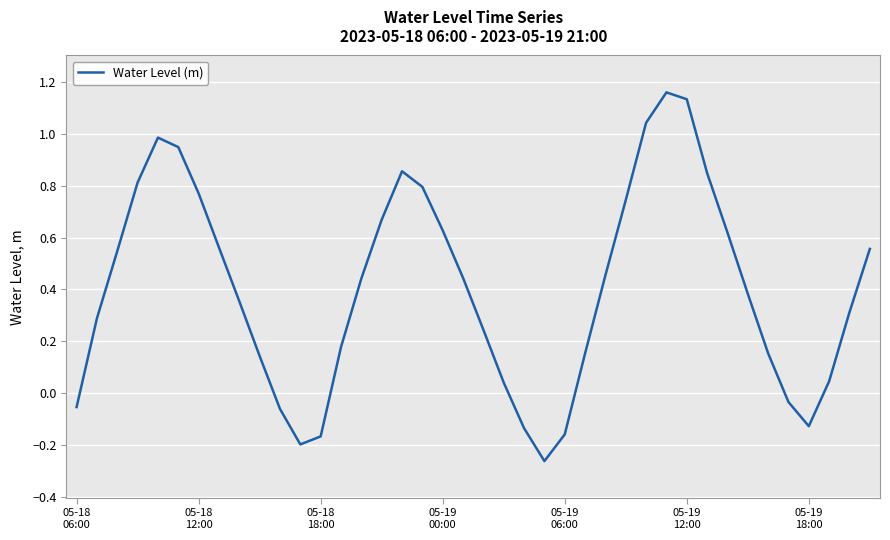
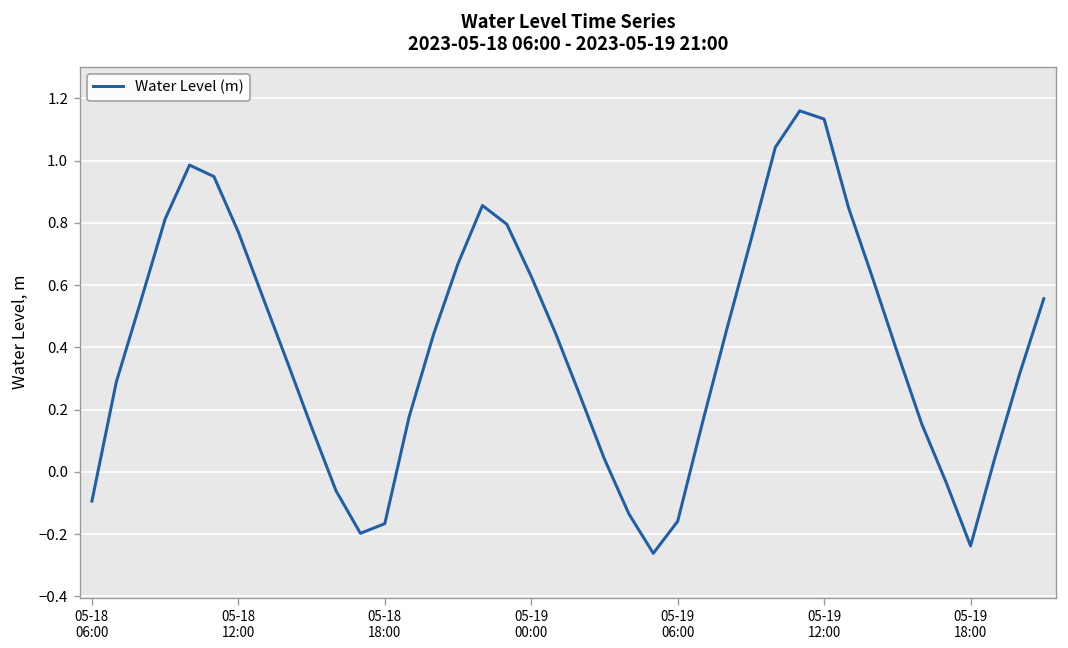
  {
-   "05-18 06:00": -0.05,
+   "05-18 06:00": -0.09,
    "05-18 12:00": 0.77,
    "05-18 18:00": -0.17,
    "05-19 00:00": 0.63,
    "05-19 06:00": -0.16,
    "05-19 12:00": 1.13,
-   "05-19 18:00": -0.13
+   "05-19 18:00": -0.24
  }
